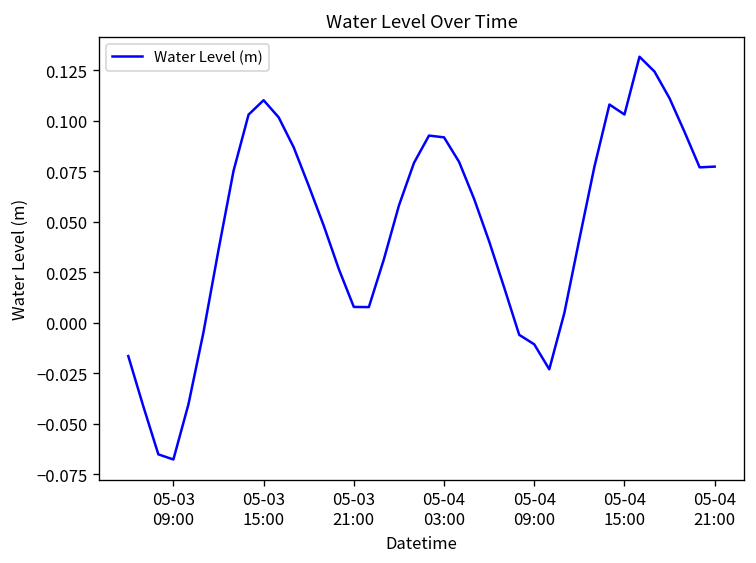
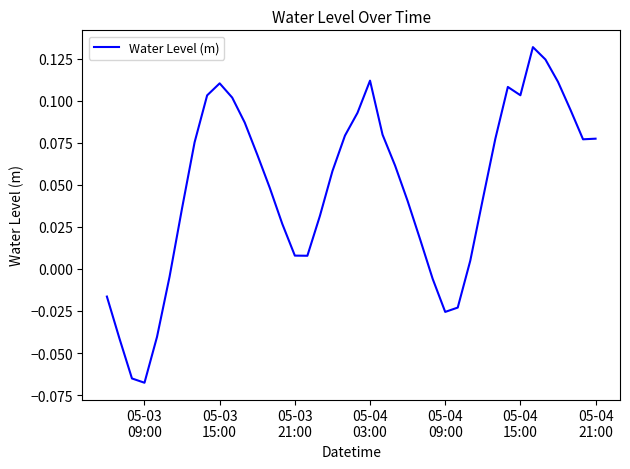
  {
    "05-03 09:00": -0.068,
    "05-03 15:00": 0.110,
    "05-03 21:00": 0.008,
-   "05-04 03:00": 0.092,
-   "05-04 09:00": -0.011,
+   "05-04 03:00": 0.112,
+   "05-04 09:00": -0.026,
    "05-04 15:00": 0.103,
    "05-04 21:00": 0.077
  }
